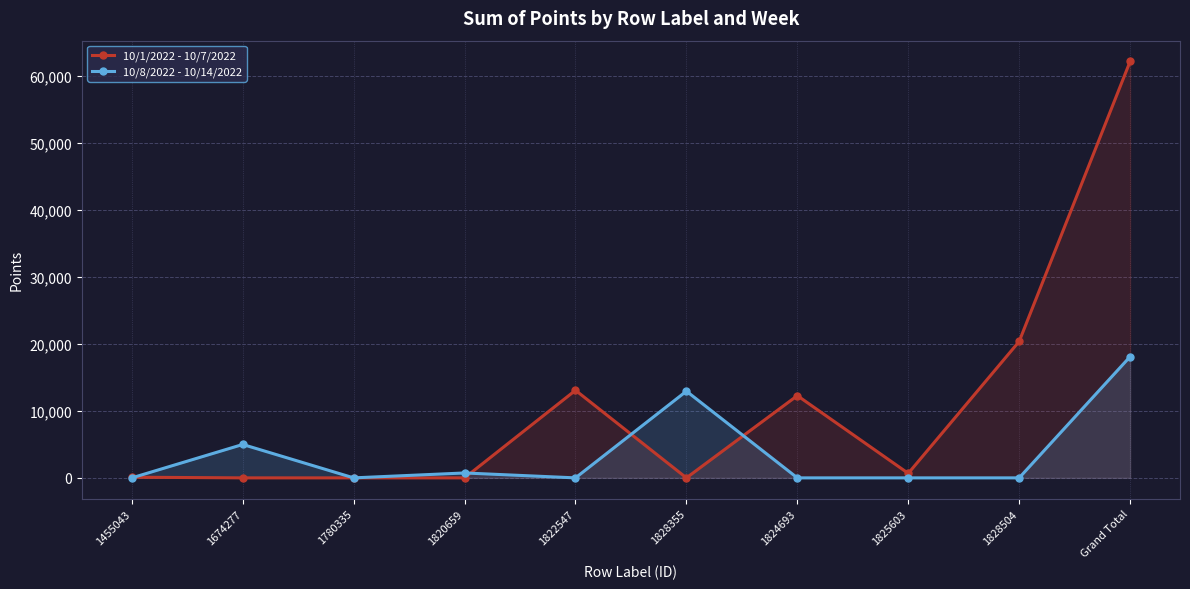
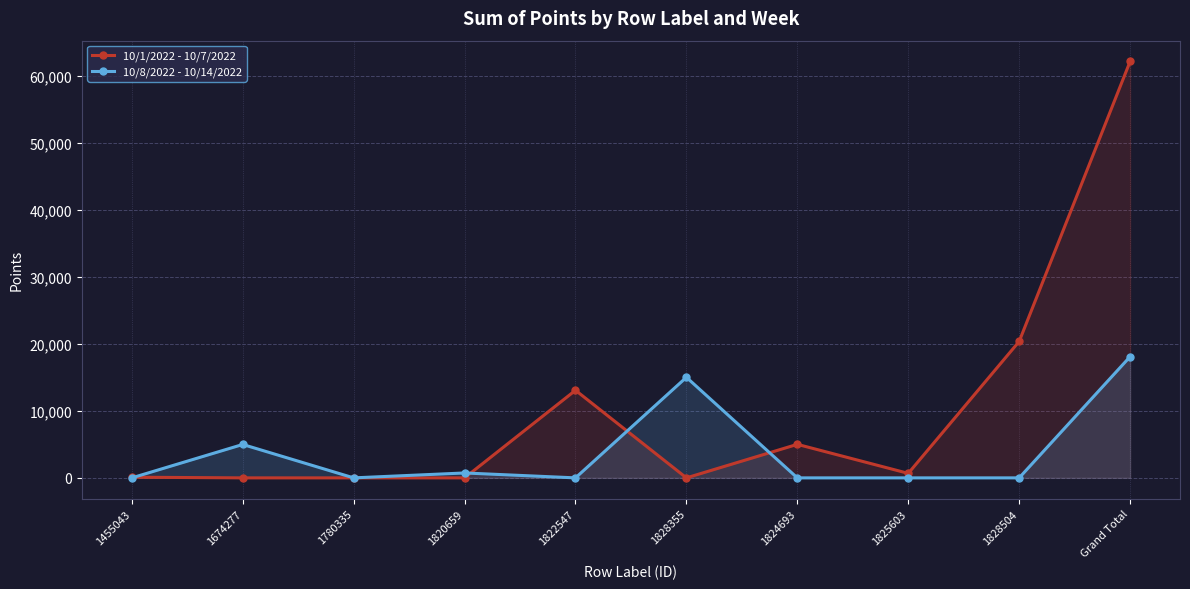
  {
    "10/1/2022 - 10/7/2022": {
      "1674277": "0",
      "1820659": "0",
      "1822547": "13,000",
      "1828355": "0",
-     "1824693": "12,000",
+     "1824693": "5,000",
      "1825603": "1,000",
      "1828504": "20,000",
      "Grand Total": "62,000"
    },
    "10/8/2022 - 10/14/2022": {
      "1674277": "5,000",
      "1820659": "1,000",
      "1822547": "0",
-     "1828355": "13,000",
+     "1828355": "15,000",
      "1824693": "0",
      "1825603": "0",
      "1828504": "0",
      "Grand Total": "18,000"
    }
  }
